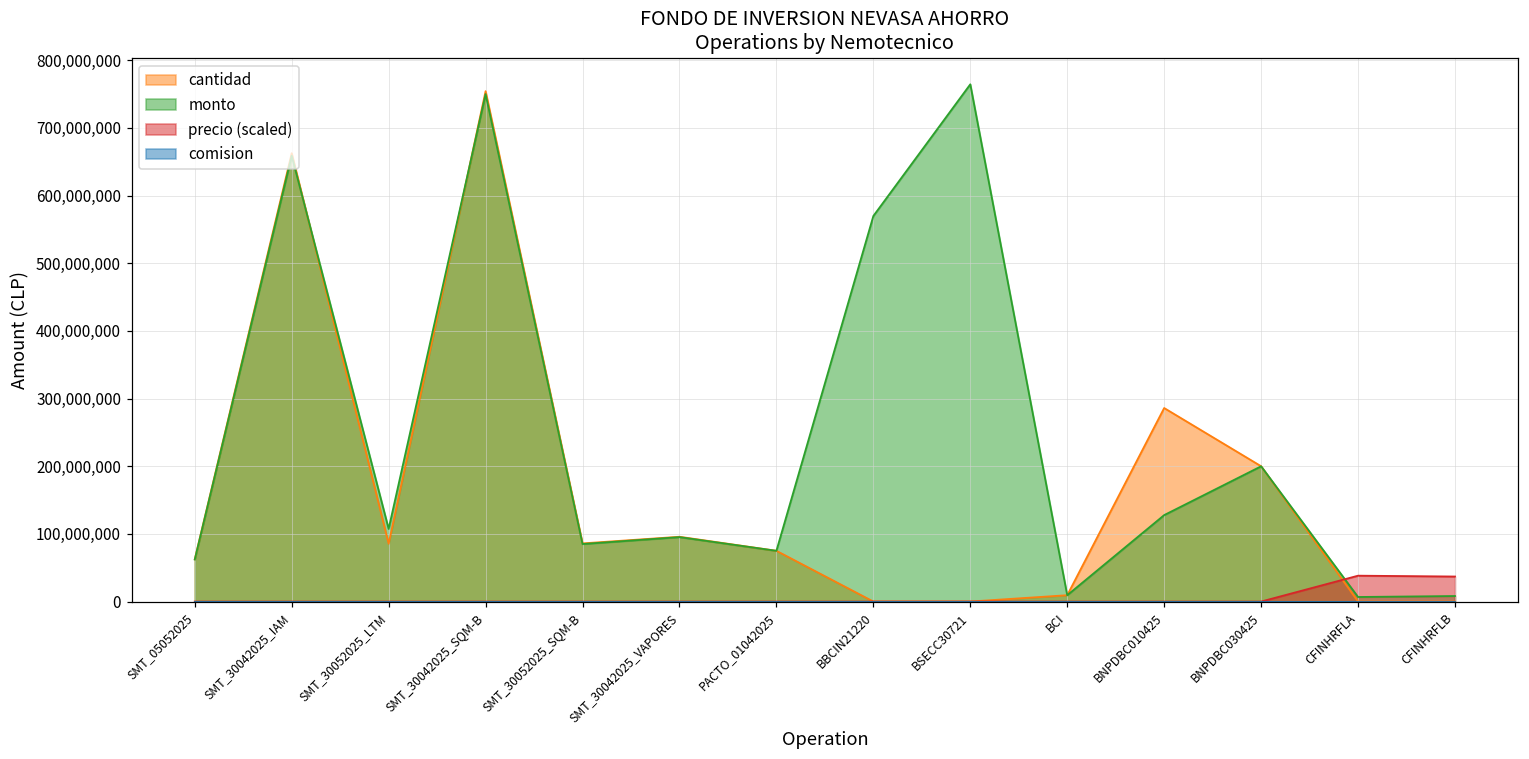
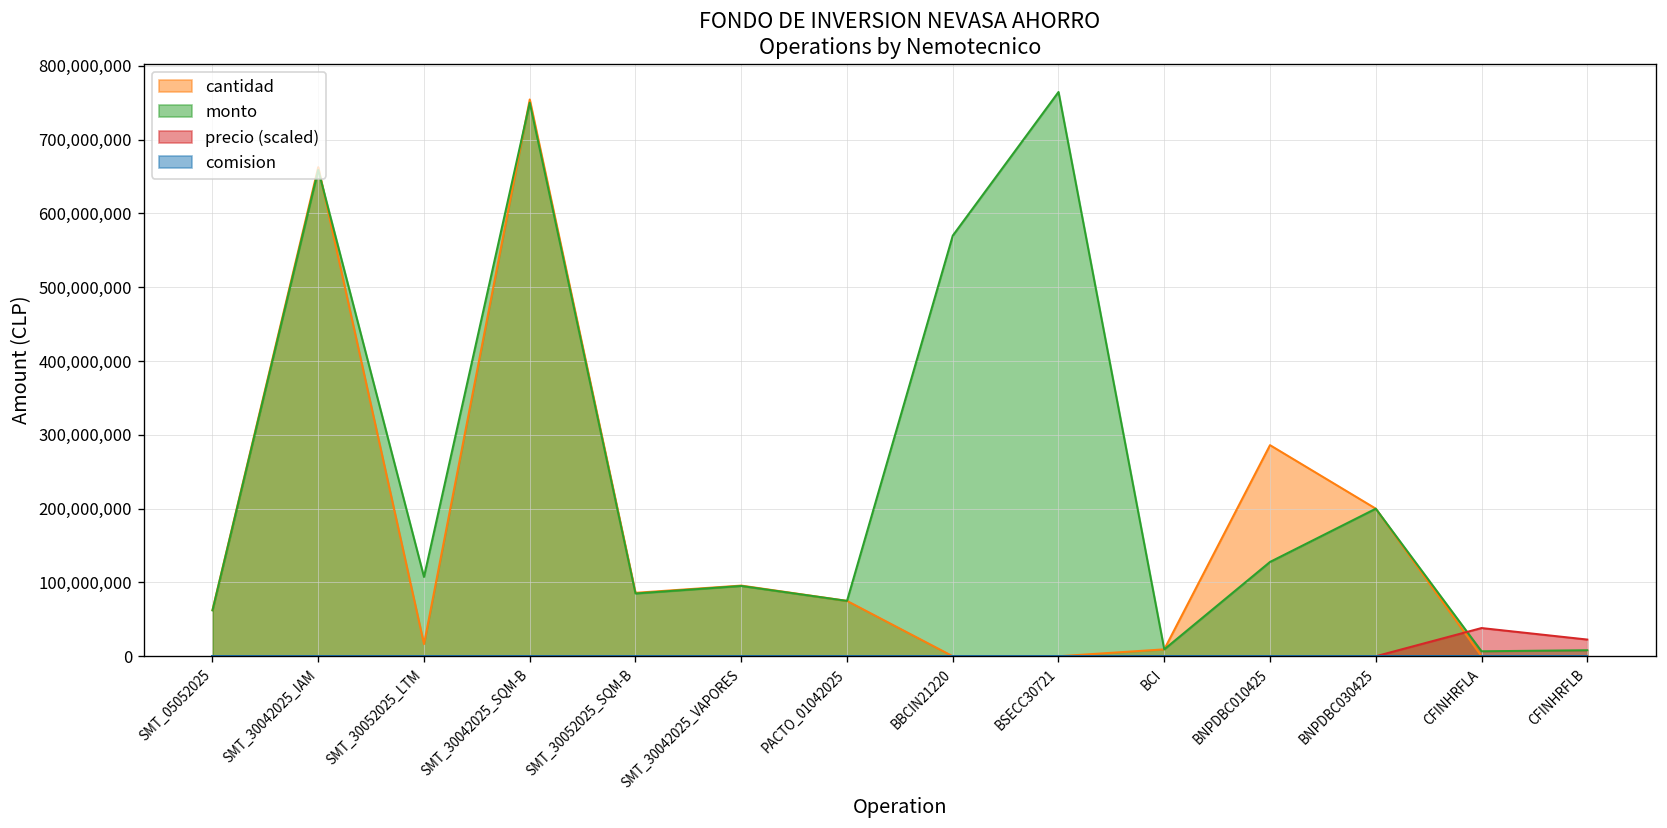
  {
    "cantidad": {
-     "SMT_30052025_LTM": "90,000,000",
+     "SMT_30052025_LTM": "20,000,000",
      "SMT_30042025_SQM-B": "750,000,000",
      "BNPDBC010425": "290,000,000"
    },
    "monto": {
      "SMT_30052025_LTM": "110,000,000",
      "SMT_30042025_SQM-B": "750,000,000",
      "BBCIN21220": "570,000,000",
      "BSECC30721": "760,000,000",
      "BNPDBC010425": "130,000,000",
      "CFINHRFLA": "10,000,000",
      "CFINHRFLB": "10,000,000"
    },
    "precio (scaled)": {
      "CFINHRFLA": "40,000,000",
-     "CFINHRFLB": "40,000,000"
+     "CFINHRFLB": "20,000,000"
    }
  }
